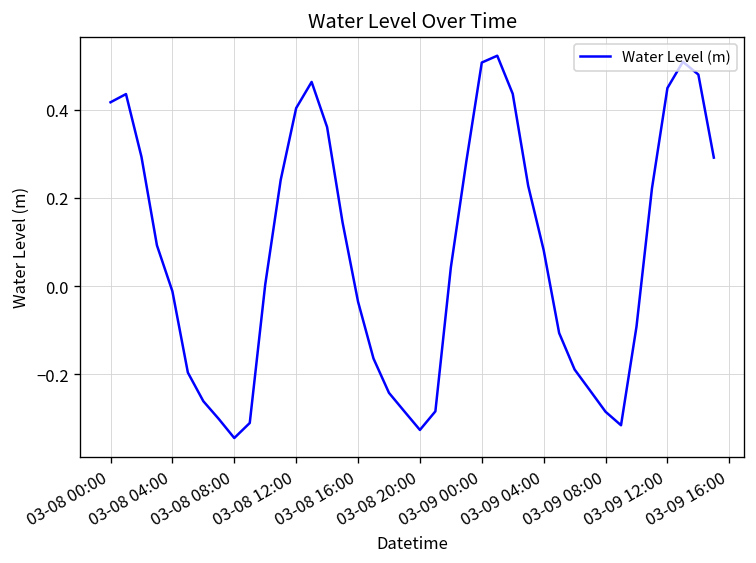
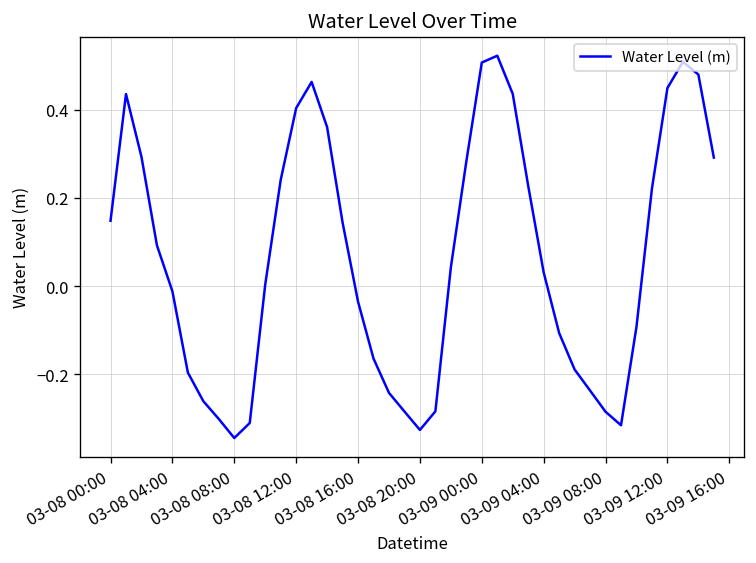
  {
-   "03-08 00:00": 0.42,
+   "03-08 00:00": 0.15,
    "03-08 04:00": -0.01,
    "03-08 08:00": -0.34,
    "03-08 12:00": 0.40,
    "03-08 16:00": -0.04,
    "03-08 20:00": -0.33,
    "03-09 00:00": 0.51,
-   "03-09 04:00": 0.08,
+   "03-09 04:00": 0.03,
    "03-09 08:00": -0.28,
    "03-09 12:00": 0.45
  }
